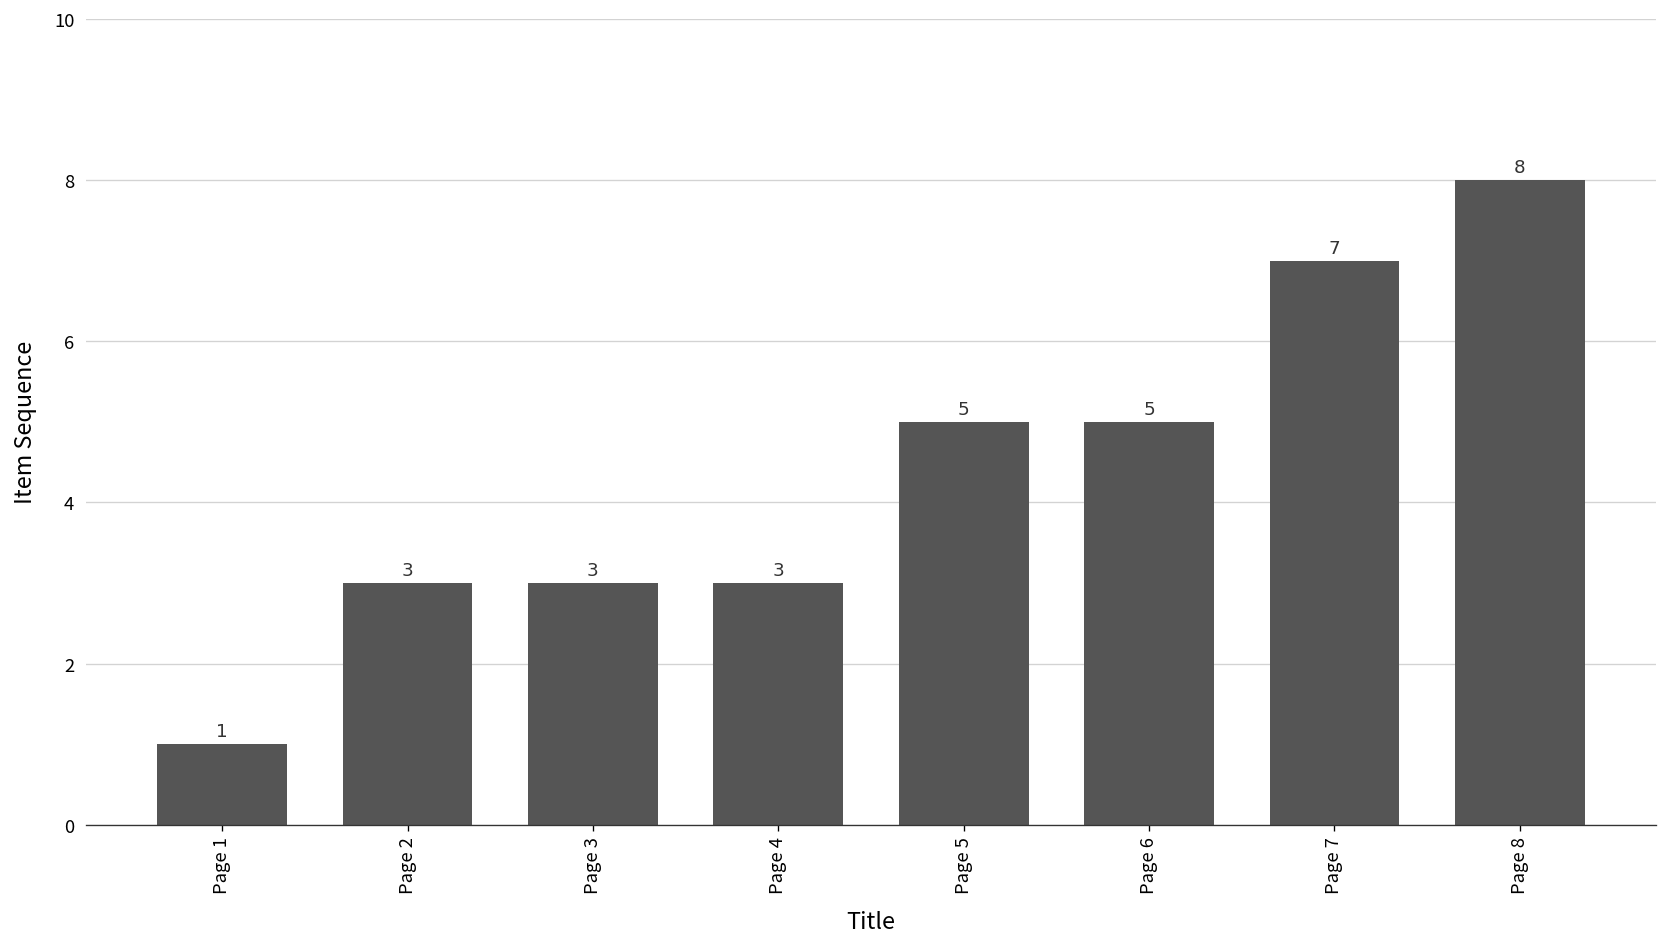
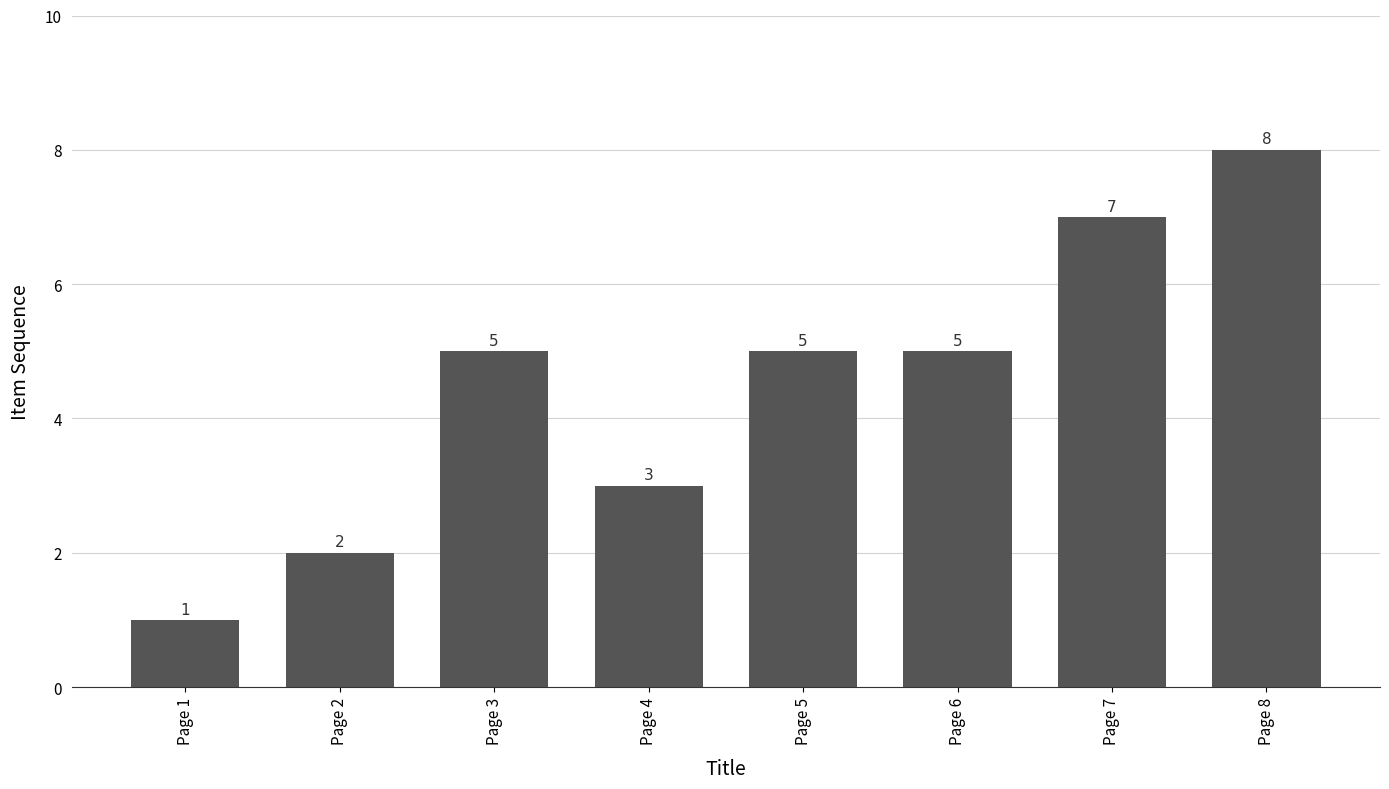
  {
    "Page 1": 1,
-   "Page 2": 3,
-   "Page 3": 3,
+   "Page 2": 2,
+   "Page 3": 5,
    "Page 4": 3,
    "Page 5": 5,
    "Page 6": 5,
    "Page 7": 7,
    "Page 8": 8
  }
